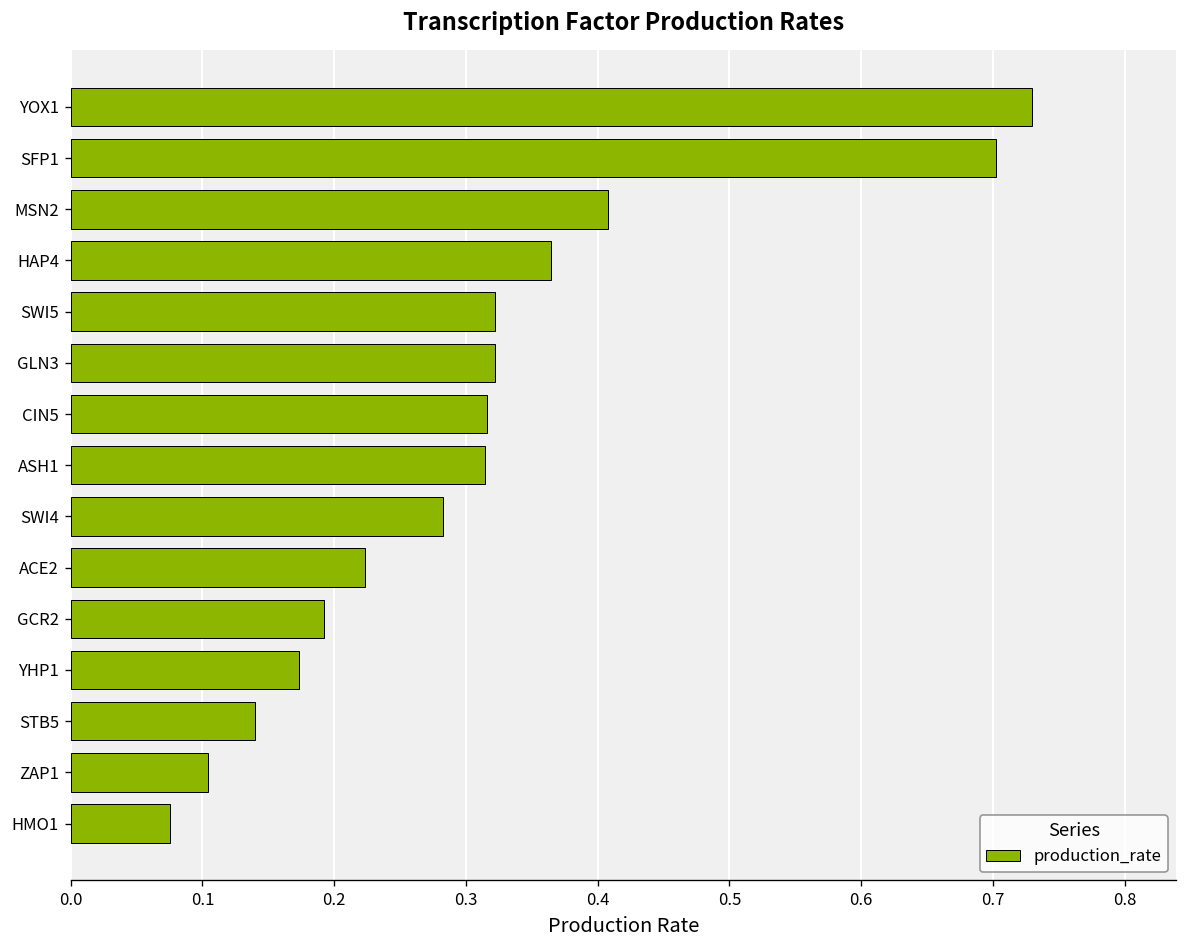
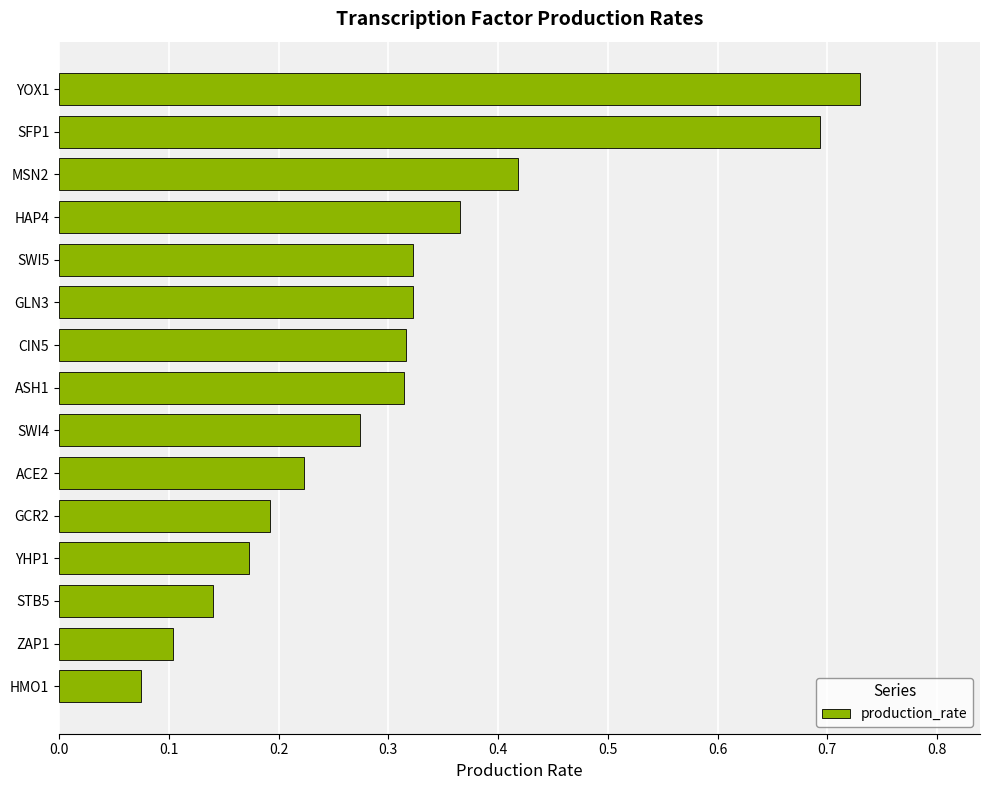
  {
    "YOX1": 0.730,
-   "SFP1": 0.703,
-   "MSN2": 0.408,
+   "SFP1": 0.693,
+   "MSN2": 0.418,
    "HAP4": 0.365,
    "SWI5": 0.322,
    "GLN3": 0.322,
    "CIN5": 0.316,
    "ASH1": 0.315,
-   "SWI4": 0.283,
+   "SWI4": 0.274,
    "ACE2": 0.224,
    "GCR2": 0.193,
    "YHP1": 0.173,
    "STB5": 0.140,
    "ZAP1": 0.104,
    "HMO1": 0.075
  }
